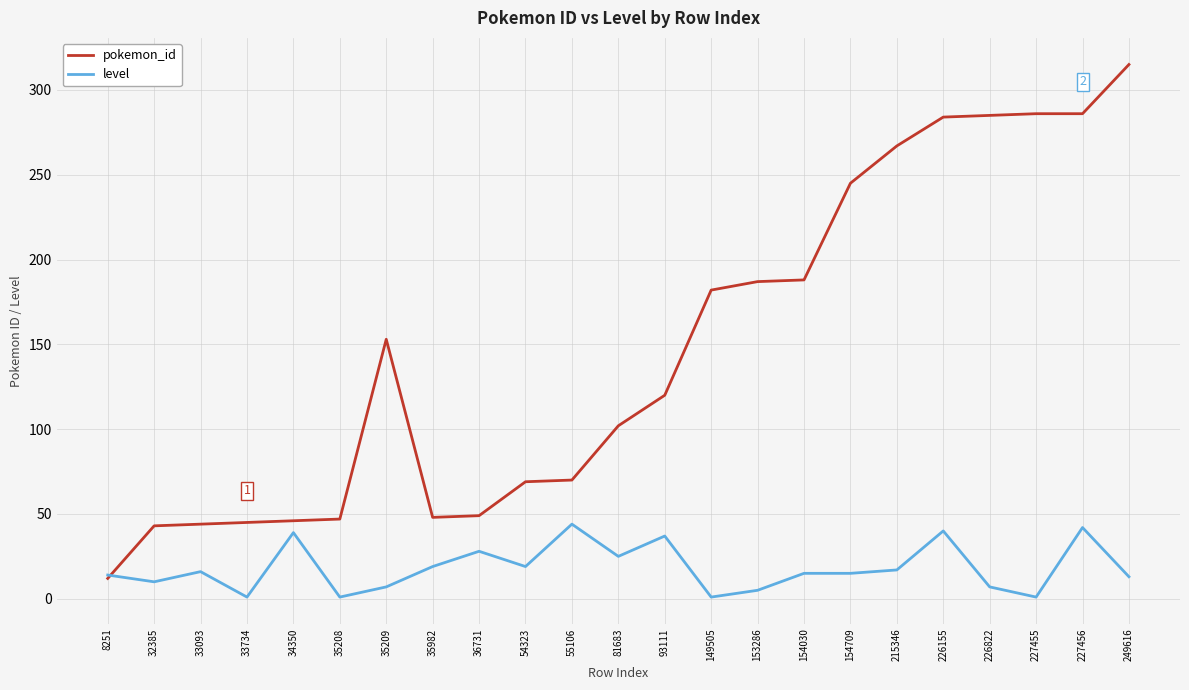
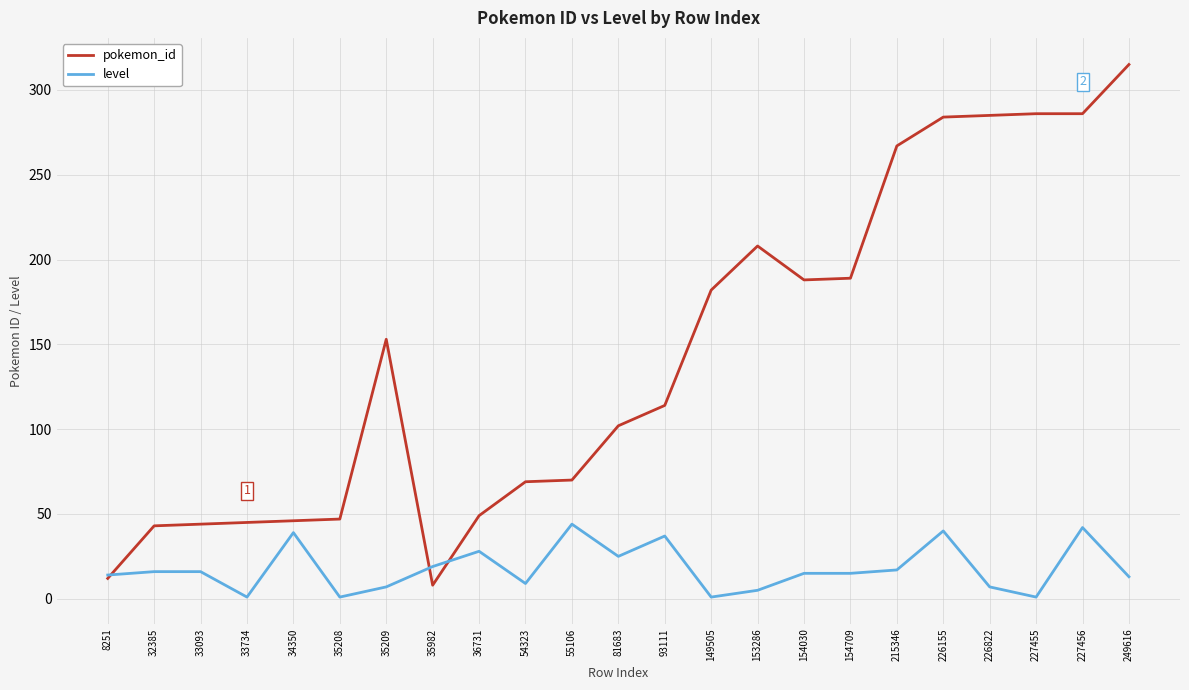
  {
    "pokemon_id": {
      "8251": 12,
      "32385": 43,
      "33093": 44,
      "33734": 45,
      "34350": 46,
      "35208": 47,
      "35209": 153,
-     "35982": 48,
+     "35982": 8,
      "36731": 49,
      "54323": 69,
      "55106": 70,
      "81683": 102,
-     "93111": 120,
+     "93111": 114,
      "149505": 182,
-     "153286": 187,
+     "153286": 208,
      "154030": 188,
-     "154709": 245,
+     "154709": 189,
      "215346": 267,
      "226155": 284,
      "226822": 285,
      "227455": 286,
      "227456": 286,
      "249616": 315
    },
    "level": {
      "8251": 14,
-     "32385": 10,
+     "32385": 16,
      "33093": 16,
      "33734": 1,
      "34350": 39,
      "35208": 1,
      "35209": 7,
      "35982": 19,
      "36731": 28,
-     "54323": 19,
+     "54323": 9,
      "55106": 44,
      "81683": 25,
      "93111": 37,
      "149505": 1,
      "153286": 5,
      "154030": 15,
      "154709": 15,
      "215346": 17,
      "226155": 40,
      "226822": 7,
      "227455": 1,
      "227456": 42,
      "249616": 13
    }
  }
